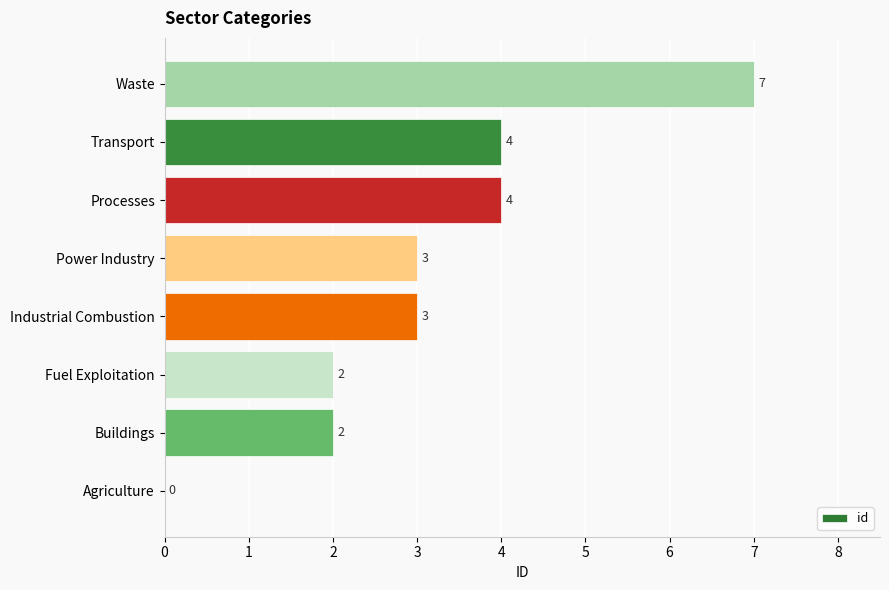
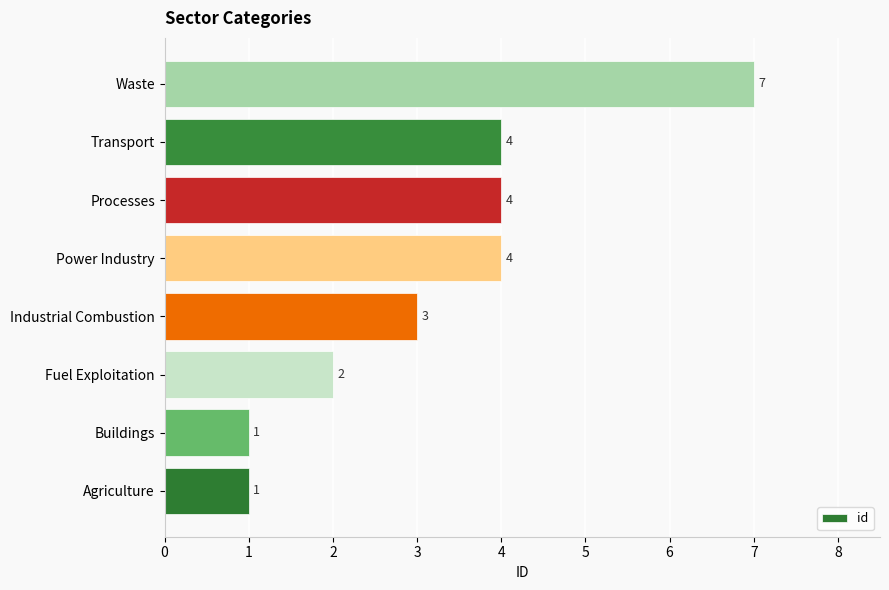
  {
    "Waste": 7,
    "Transport": 4,
    "Processes": 4,
-   "Power Industry": 3,
+   "Power Industry": 4,
    "Industrial Combustion": 3,
    "Fuel Exploitation": 2,
-   "Buildings": 2,
-   "Agriculture": 0
+   "Buildings": 1,
+   "Agriculture": 1
  }
